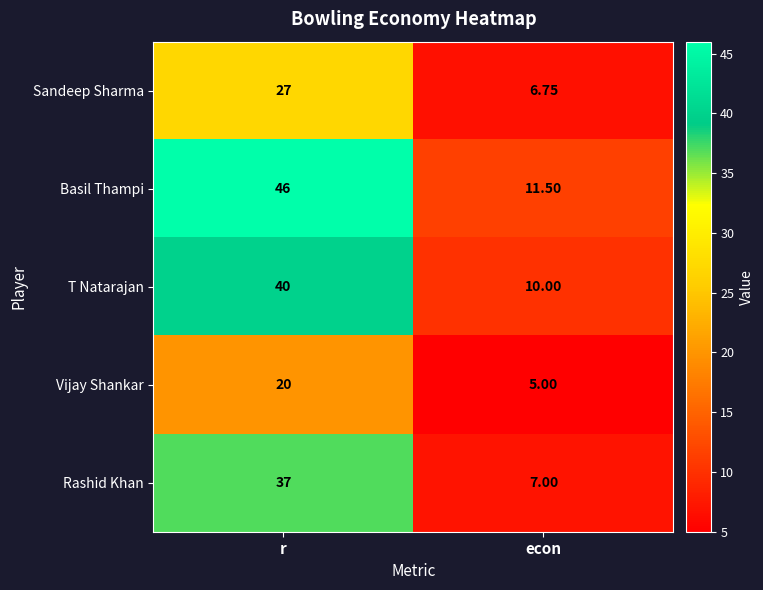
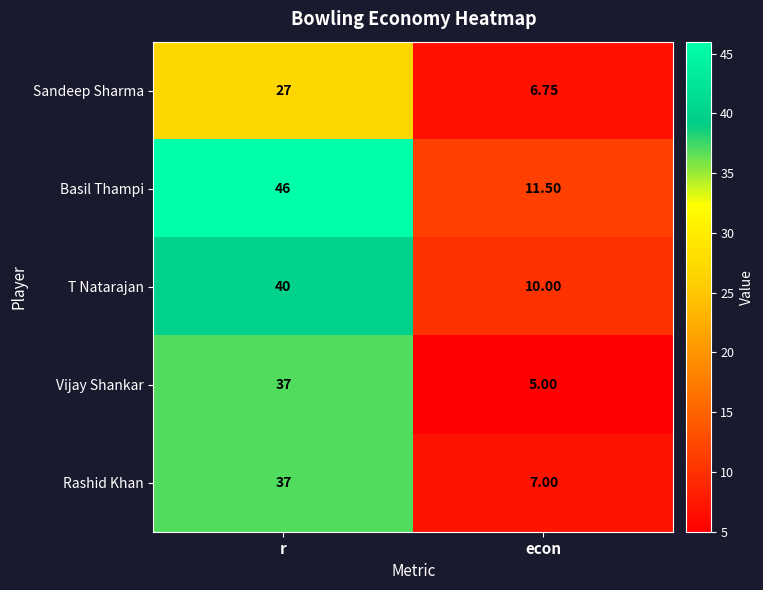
  {
    "Sandeep Sharma": {
      "r": 27,
      "econ": 6.75
    },
    "Basil Thampi": {
      "r": 46,
      "econ": 11.50
    },
    "T Natarajan": {
      "r": 40,
      "econ": 10.00
    },
    "Vijay Shankar": {
-     "r": 20,
+     "r": 37,
      "econ": 5.00
    },
    "Rashid Khan": {
      "r": 37,
      "econ": 7.00
    }
  }
